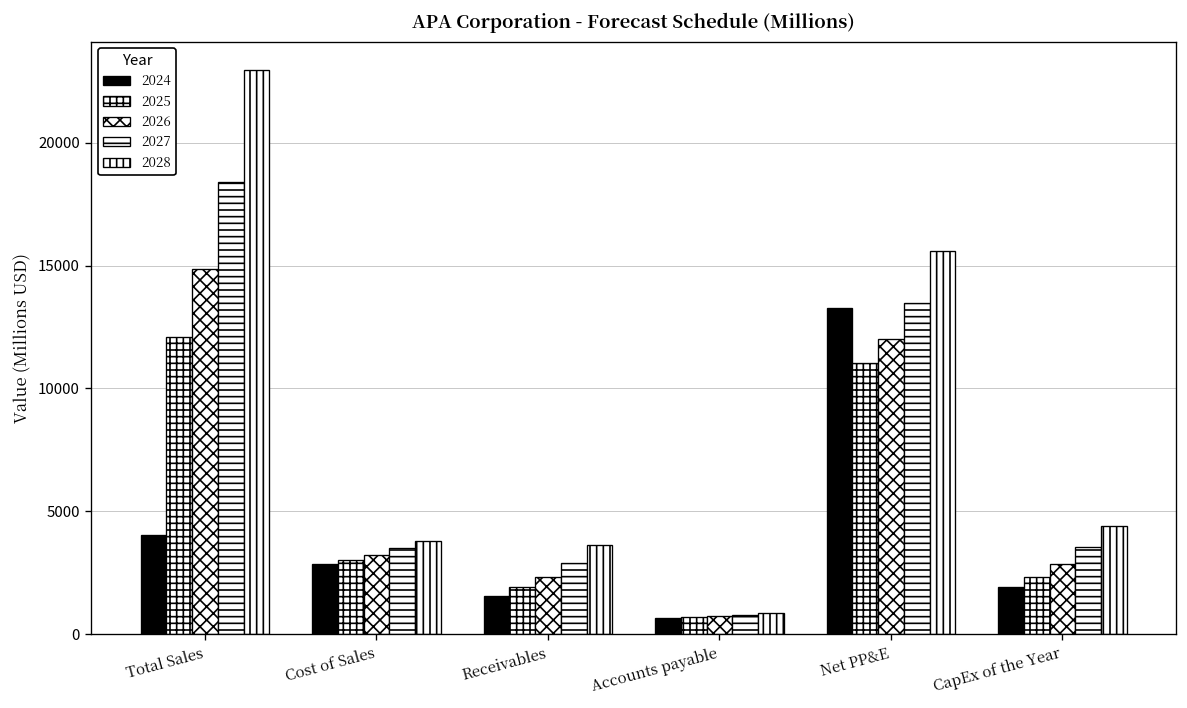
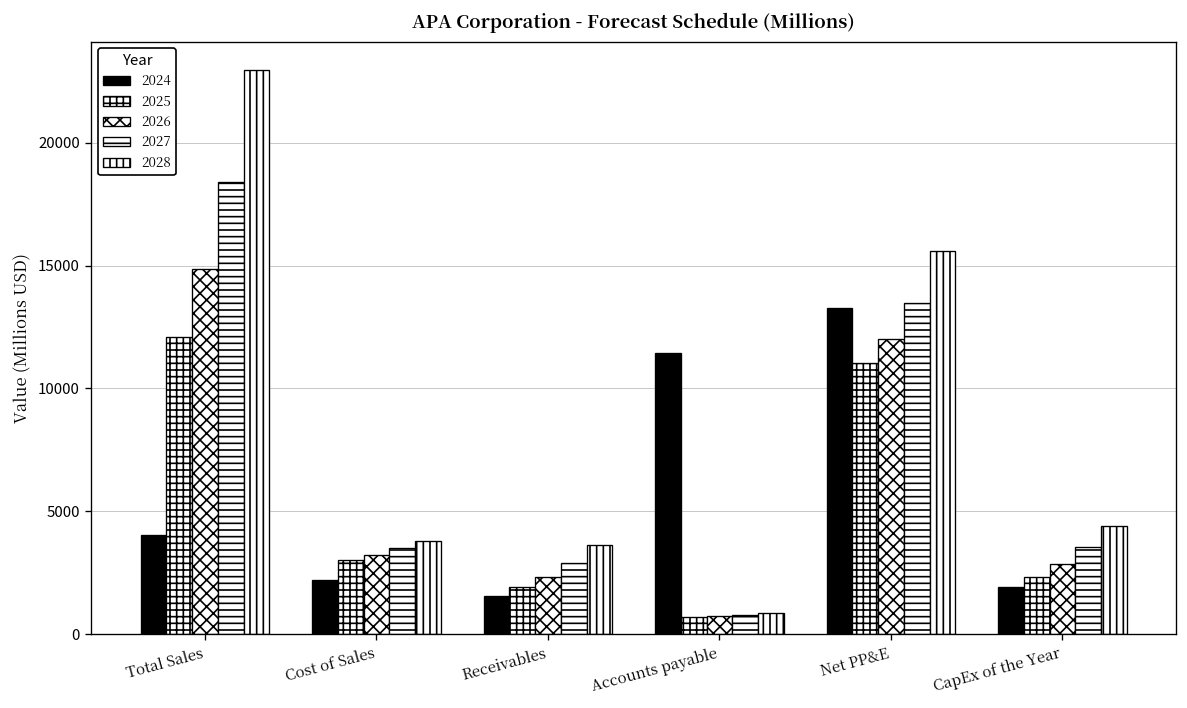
  {
    "2024": {
      "Total Sales": 4000,
-     "Cost of Sales": 2800,
+     "Cost of Sales": 2200,
      "Receivables": 1600,
-     "Accounts payable": 700,
+     "Accounts payable": 11400,
      "Net PP&E": 13300,
      "CapEx of the Year": 1900
    }
  }
